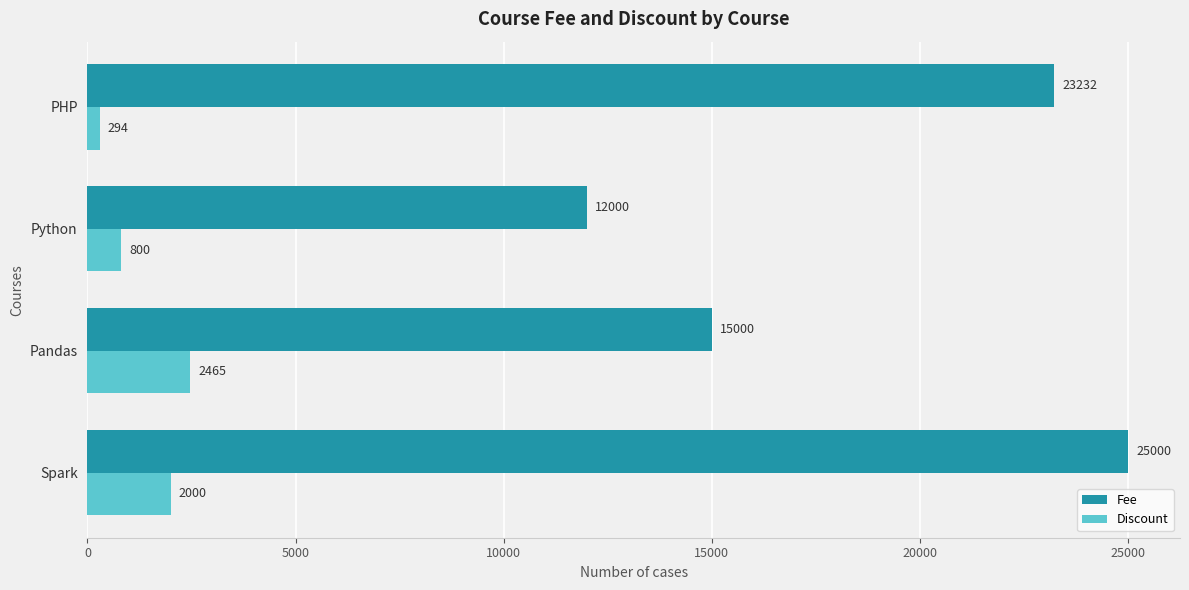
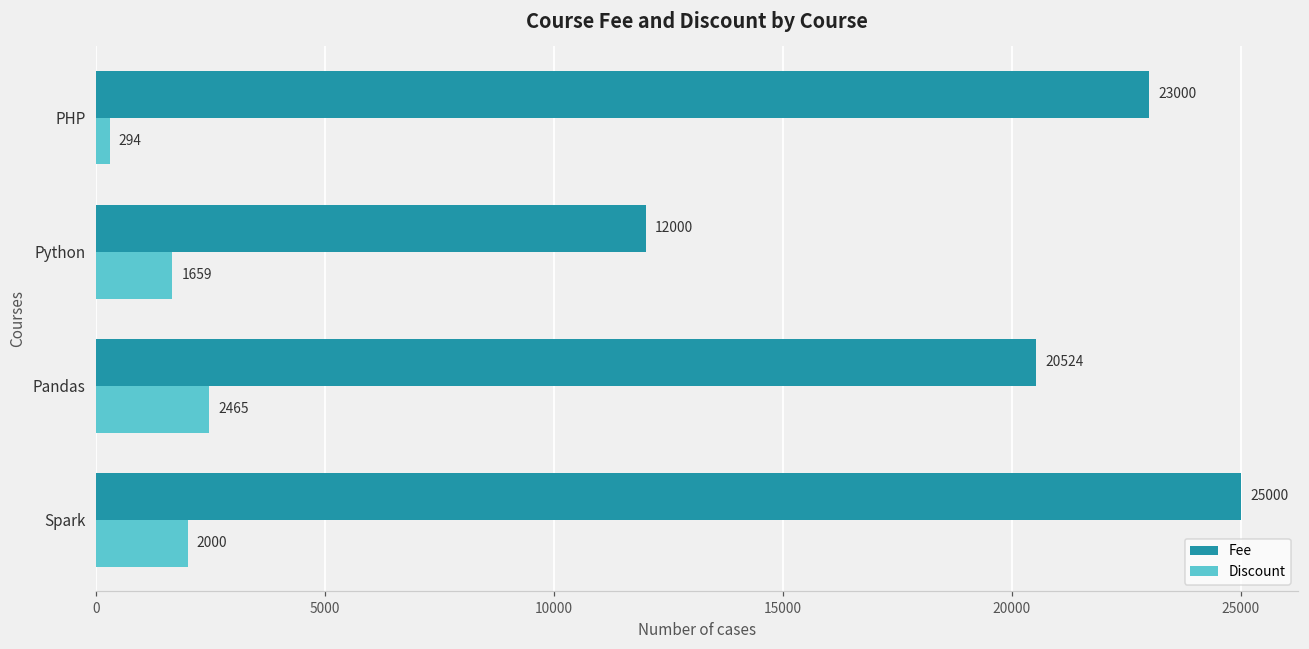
  {
    "Fee": {
-     "PHP": 23232,
+     "PHP": 23000,
      "Python": 12000,
-     "Pandas": 15000,
+     "Pandas": 20524,
      "Spark": 25000
    },
    "Discount": {
      "PHP": 294,
-     "Python": 800,
+     "Python": 1659,
      "Pandas": 2465,
      "Spark": 2000
    }
  }
